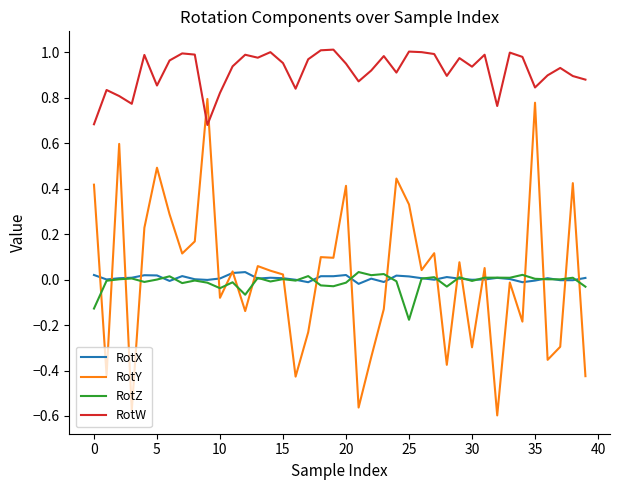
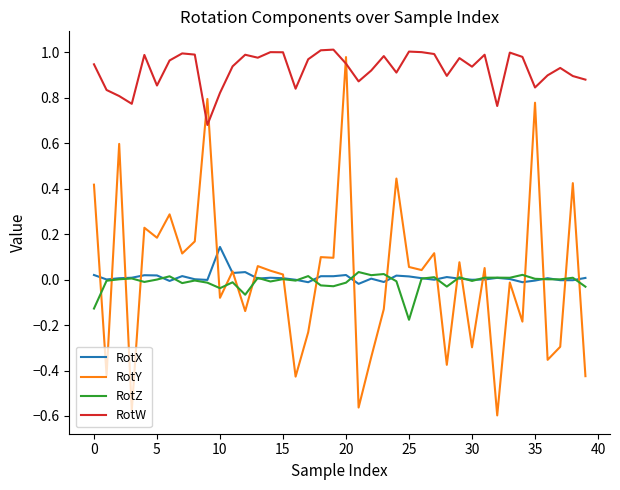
  {
    "RotX": {
      "0": 0.02,
      "5": 0.02,
-     "10": 0.00,
+     "10": 0.14,
      "20": 0.02,
      "25": 0.01
    },
    "RotY": {
      "0": 0.42,
-     "5": 0.49,
+     "5": 0.18,
      "10": -0.08,
      "15": 0.02,
-     "20": 0.41,
-     "25": 0.33,
+     "20": 0.98,
+     "25": 0.06,
      "30": -0.30,
      "35": 0.78
    },
    "RotZ": {
      "0": -0.13,
      "5": 0.00,
      "10": -0.04,
      "20": -0.01,
      "25": -0.18
    },
    "RotW": {
-     "0": 0.68,
+     "0": 0.95,
      "5": 0.85,
      "10": 0.82,
-     "15": 0.95,
+     "15": 1.00,
      "20": 0.95,
      "25": 1.00,
      "30": 0.94,
      "35": 0.84
    }
  }
